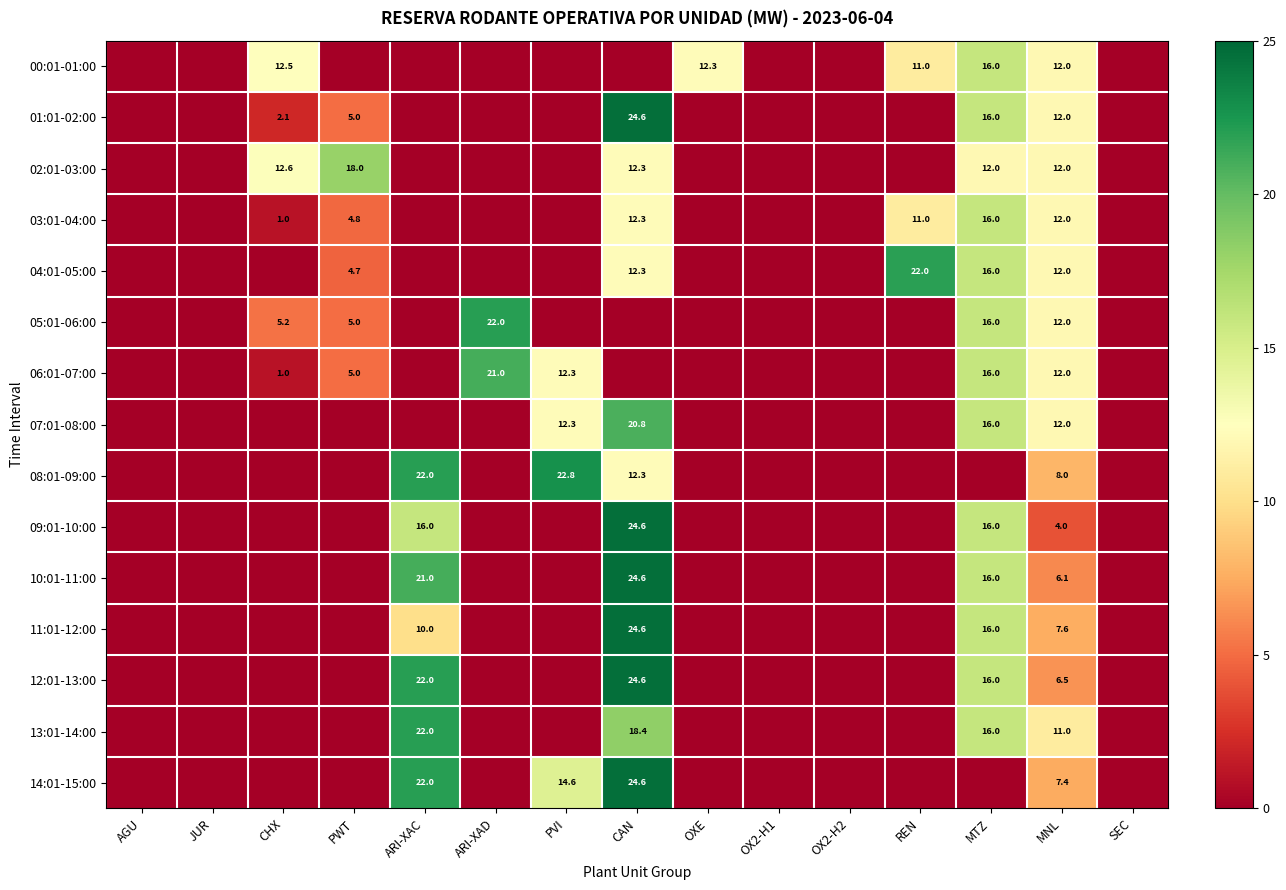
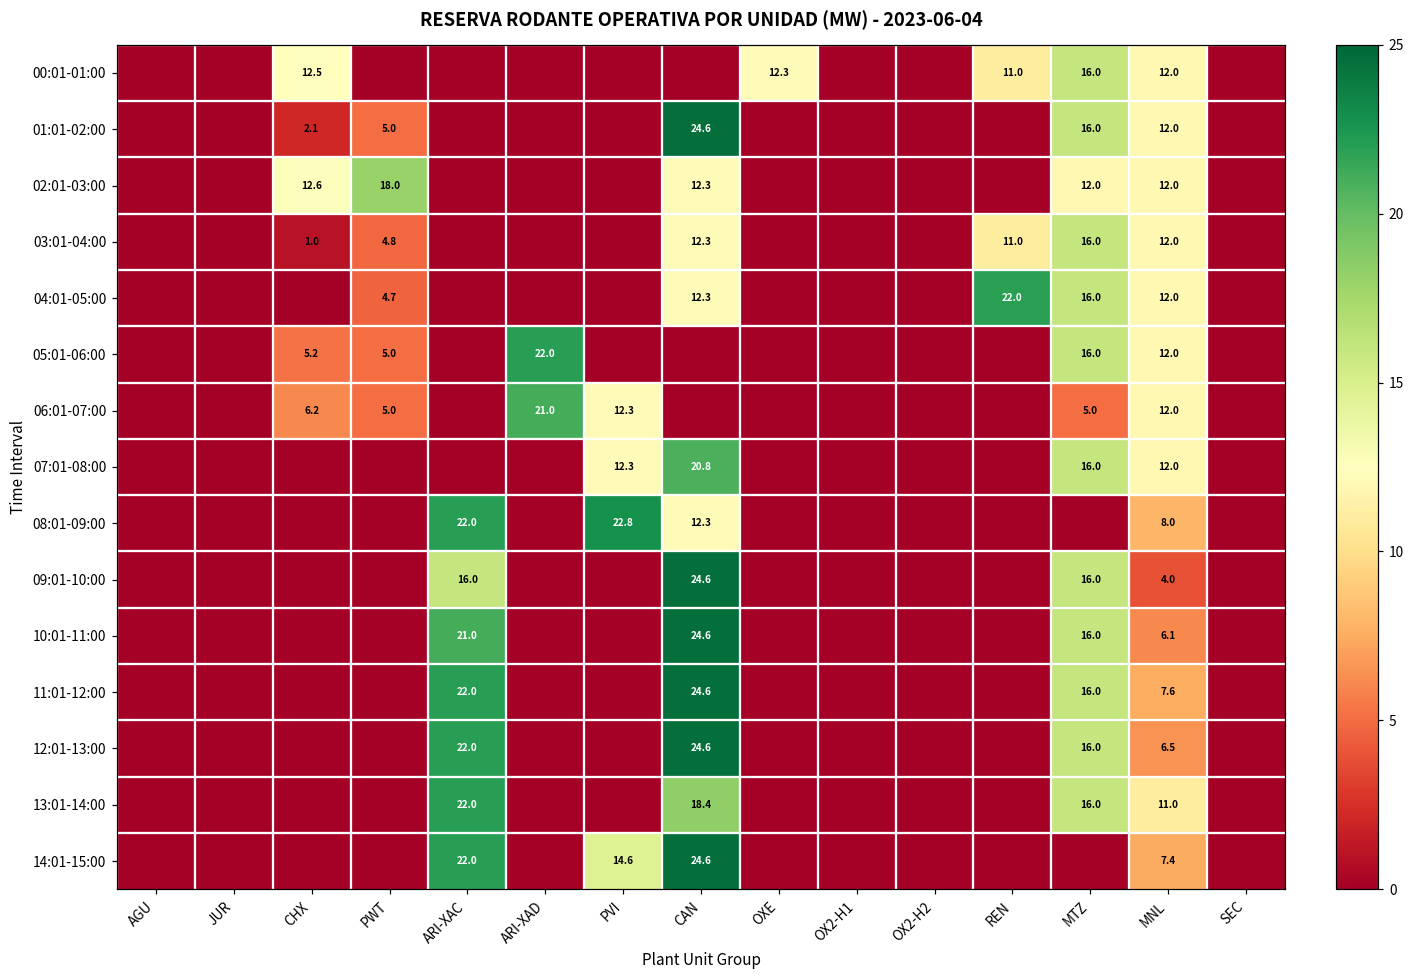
  {
    "00:01-01:00": {
      "CHX": 12.5,
      "OXE": 12.3,
      "REN": 11.0,
      "MTZ": 16.0,
      "MNL": 12.0
    },
    "01:01-02:00": {
      "CHX": 2.1,
      "PWT": 5.0,
      "CAN": 24.6,
      "MTZ": 16.0,
      "MNL": 12.0
    },
    "02:01-03:00": {
      "CHX": 12.6,
      "PWT": 18.0,
      "CAN": 12.3,
      "MTZ": 12.0,
      "MNL": 12.0
    },
    "03:01-04:00": {
      "CHX": 1.0,
      "PWT": 4.8,
      "CAN": 12.3,
      "REN": 11.0,
      "MTZ": 16.0,
      "MNL": 12.0
    },
    "04:01-05:00": {
      "PWT": 4.7,
      "CAN": 12.3,
      "REN": 22.0,
      "MTZ": 16.0,
      "MNL": 12.0
    },
    "05:01-06:00": {
      "CHX": 5.2,
      "PWT": 5.0,
      "ARI-XAD": 22.0,
      "MTZ": 16.0,
      "MNL": 12.0
    },
    "06:01-07:00": {
-     "CHX": 1.0,
+     "CHX": 6.2,
      "PWT": 5.0,
      "ARI-XAD": 21.0,
      "PVI": 12.3,
-     "MTZ": 16.0,
+     "MTZ": 5.0,
      "MNL": 12.0
    },
    "07:01-08:00": {
      "PVI": 12.3,
      "CAN": 20.8,
      "MTZ": 16.0,
      "MNL": 12.0
    },
    "08:01-09:00": {
      "ARI-XAC": 22.0,
      "PVI": 22.8,
      "CAN": 12.3,
      "MNL": 8.0
    },
    "09:01-10:00": {
      "ARI-XAC": 16.0,
      "CAN": 24.6,
      "MTZ": 16.0,
      "MNL": 4.0
    },
    "10:01-11:00": {
      "ARI-XAC": 21.0,
      "CAN": 24.6,
      "MTZ": 16.0,
      "MNL": 6.1
    },
    "11:01-12:00": {
-     "ARI-XAC": 10.0,
+     "ARI-XAC": 22.0,
      "CAN": 24.6,
      "MTZ": 16.0,
      "MNL": 7.6
    },
    "12:01-13:00": {
      "ARI-XAC": 22.0,
      "CAN": 24.6,
      "MTZ": 16.0,
      "MNL": 6.5
    },
    "13:01-14:00": {
      "ARI-XAC": 22.0,
      "CAN": 18.4,
      "MTZ": 16.0,
      "MNL": 11.0
    },
    "14:01-15:00": {
      "ARI-XAC": 22.0,
      "PVI": 14.6,
      "CAN": 24.6,
      "MNL": 7.4
    }
  }
